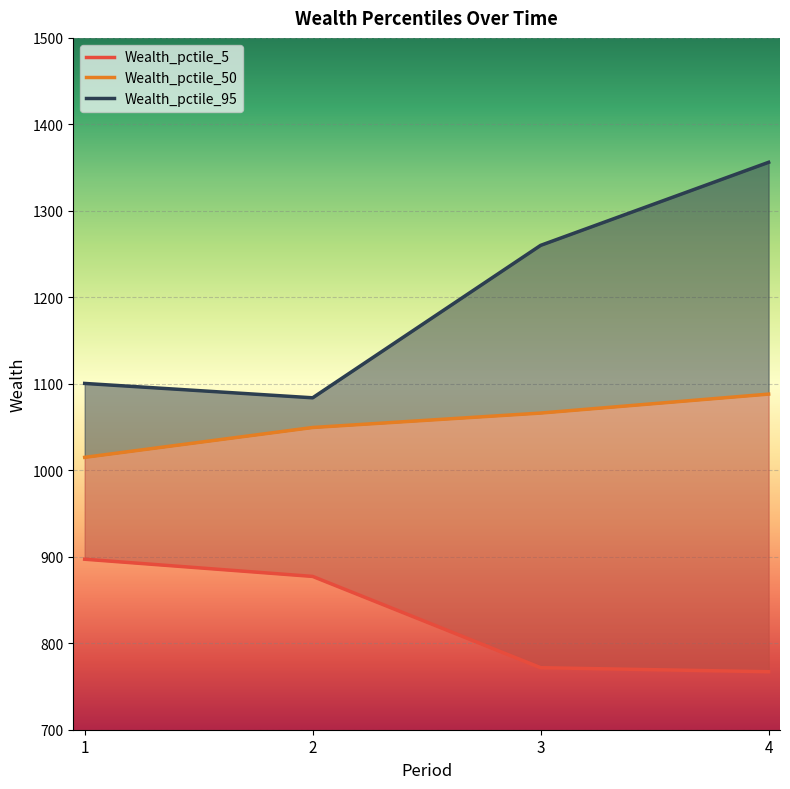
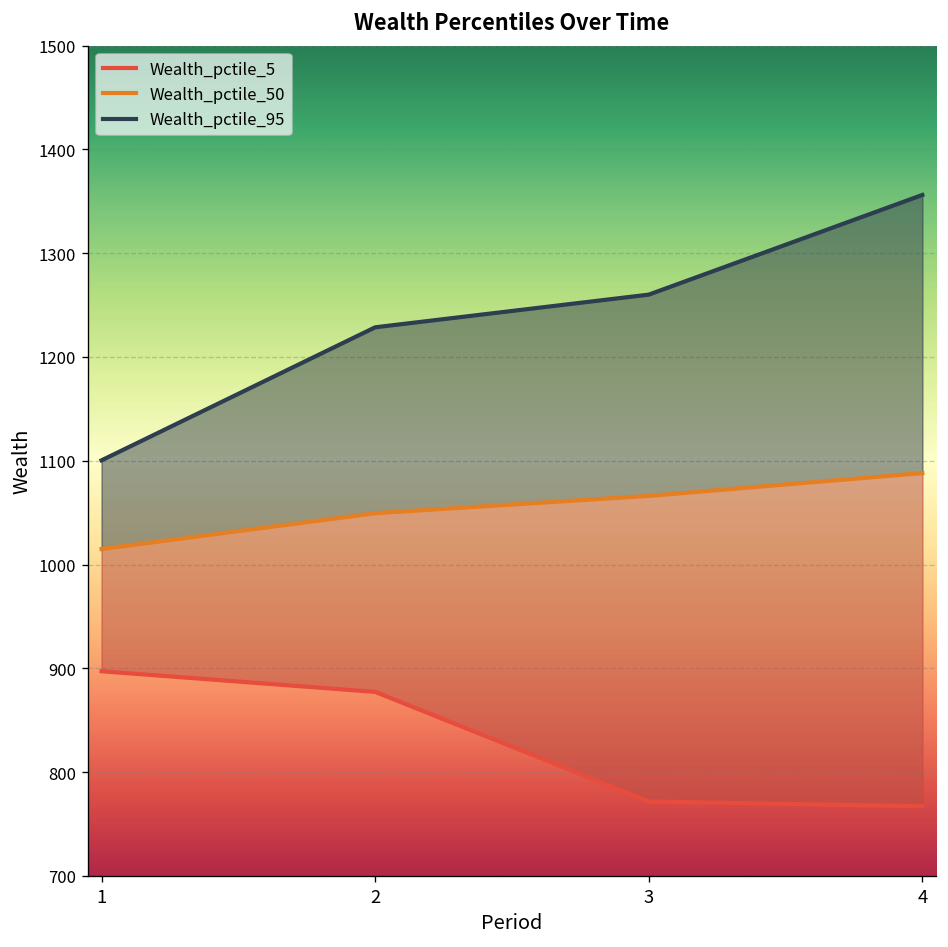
  {
    "Wealth_pctile_95": {
      "1": 1100,
-     "2": 1080,
+     "2": 1230,
      "3": 1260,
      "4": 1360
    }
  }
